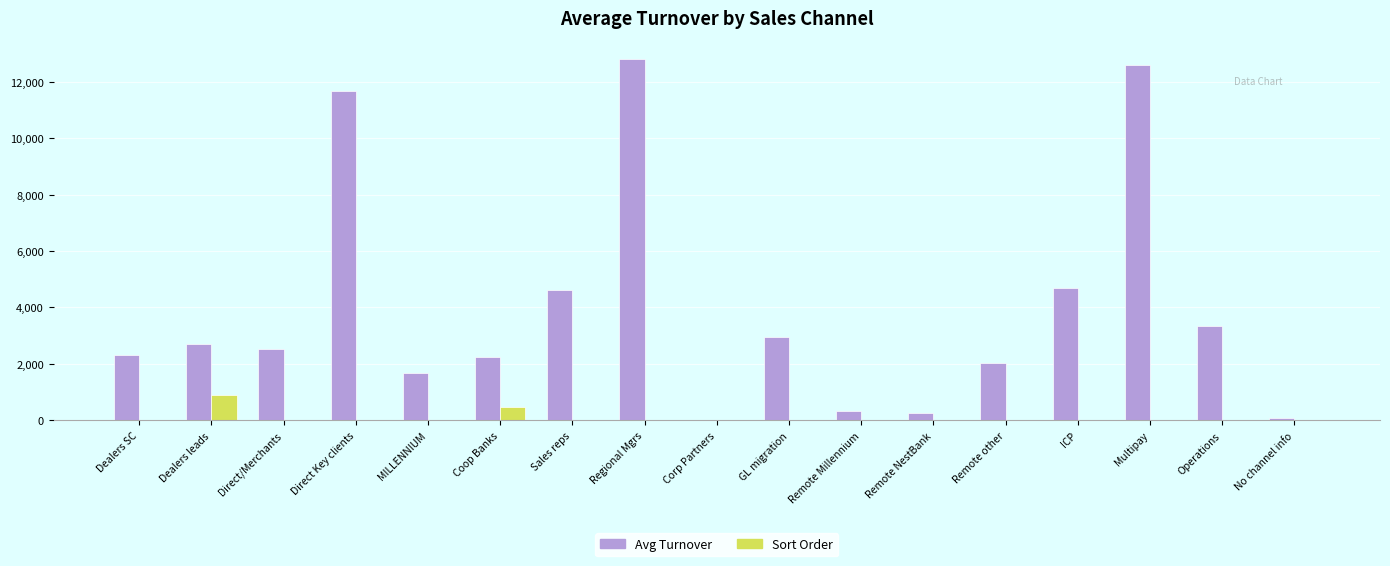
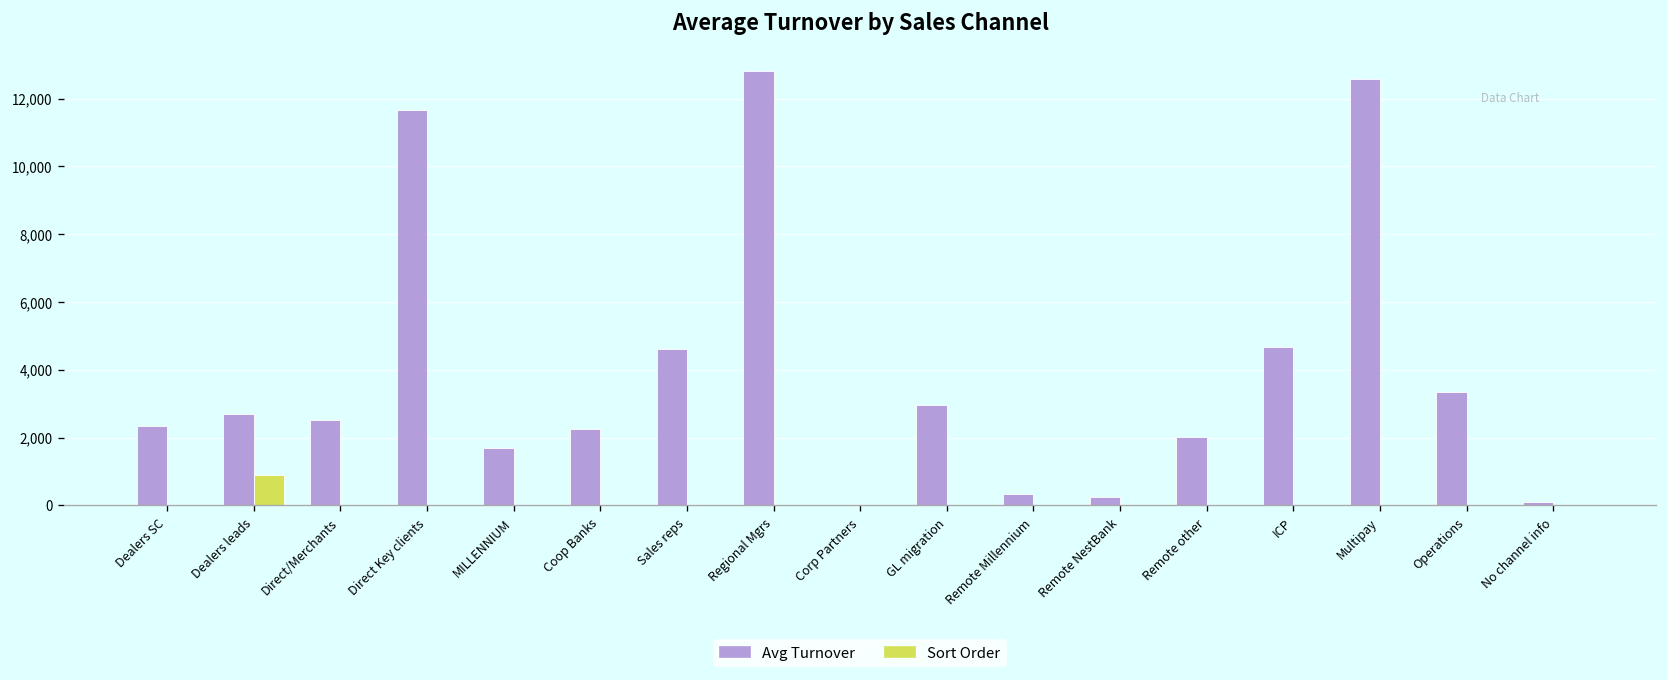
  {
    "Avg Turnover": {
      "Dealers SC": "2,300",
      "Dealers leads": "2,700",
      "Direct/Merchants": "2,500",
      "Direct Key clients": "11,700",
      "MILLENNIUM": "1,700",
      "Coop Banks": "2,300",
      "Sales reps": "4,600",
      "Regional Mgrs": "12,800",
      "GL migration": "3,000",
      "Remote Millennium": "300",
      "Remote NestBank": "200",
      "Remote other": "2,000",
      "ICP": "4,700",
      "Multipay": "12,600",
      "Operations": "3,400",
      "No channel info": "100"
    },
    "Sort Order": {
      "Dealers leads": "900",
-     "Coop Banks": "500"
+     "Coop Banks": "0"
    }
  }
